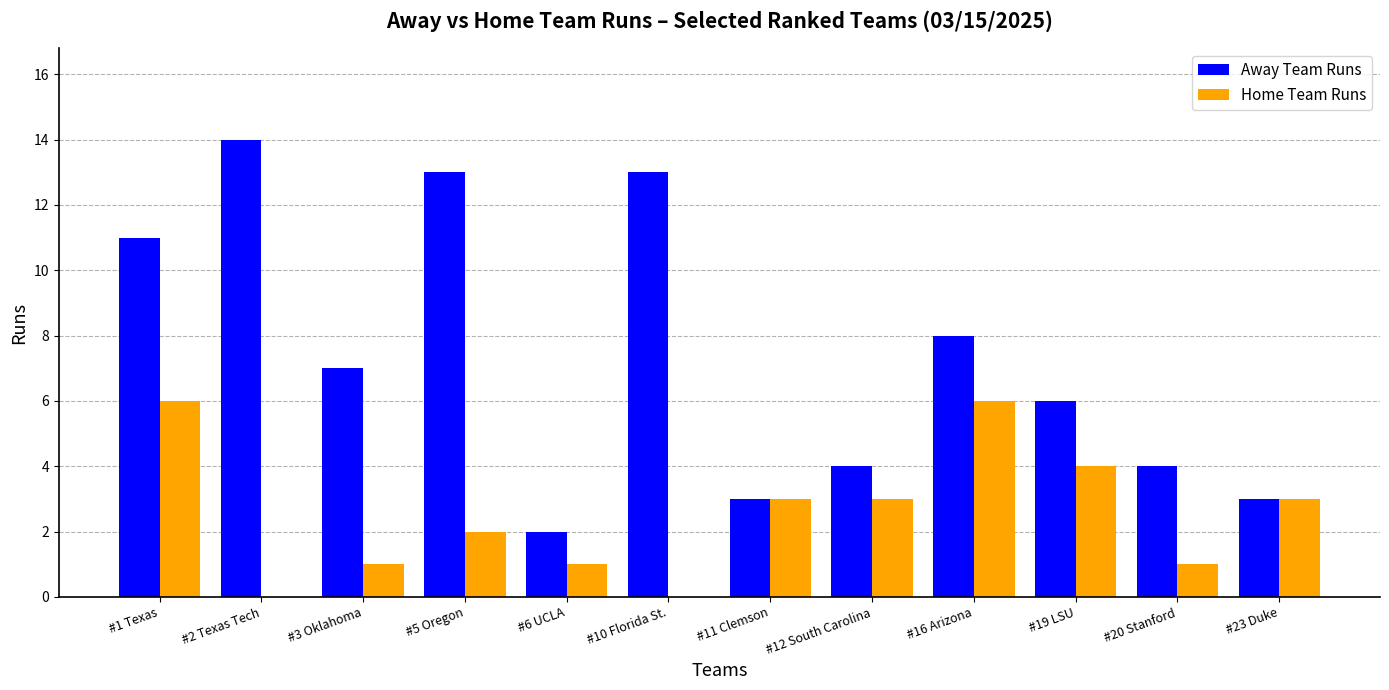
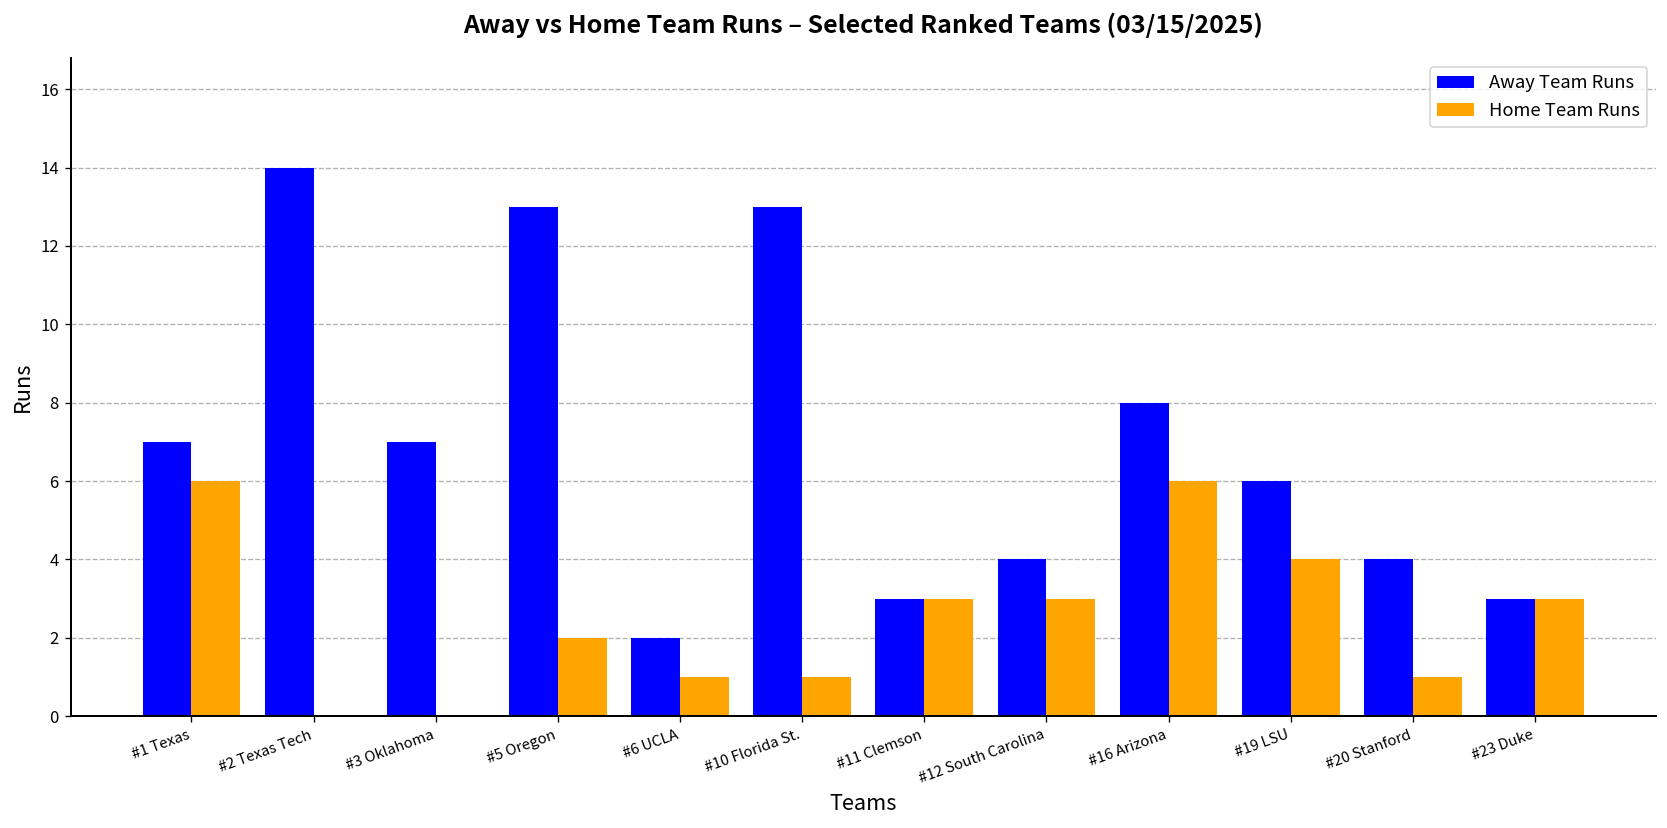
  {
    "Away Team Runs": {
-     "#1 Texas": 11,
+     "#1 Texas": 7,
      "#2 Texas Tech": 14,
      "#3 Oklahoma": 7,
      "#5 Oregon": 13,
      "#6 UCLA": 2,
      "#10 Florida St.": 13,
      "#11 Clemson": 3,
      "#12 South Carolina": 4,
      "#16 Arizona": 8,
      "#19 LSU": 6,
      "#20 Stanford": 4,
      "#23 Duke": 3
    },
    "Home Team Runs": {
      "#1 Texas": 6,
      "#2 Texas Tech": 0,
-     "#3 Oklahoma": 1,
+     "#3 Oklahoma": 0,
      "#5 Oregon": 2,
      "#6 UCLA": 1,
-     "#10 Florida St.": 0,
+     "#10 Florida St.": 1,
      "#11 Clemson": 3,
      "#12 South Carolina": 3,
      "#16 Arizona": 6,
      "#19 LSU": 4,
      "#20 Stanford": 1,
      "#23 Duke": 3
    }
  }
